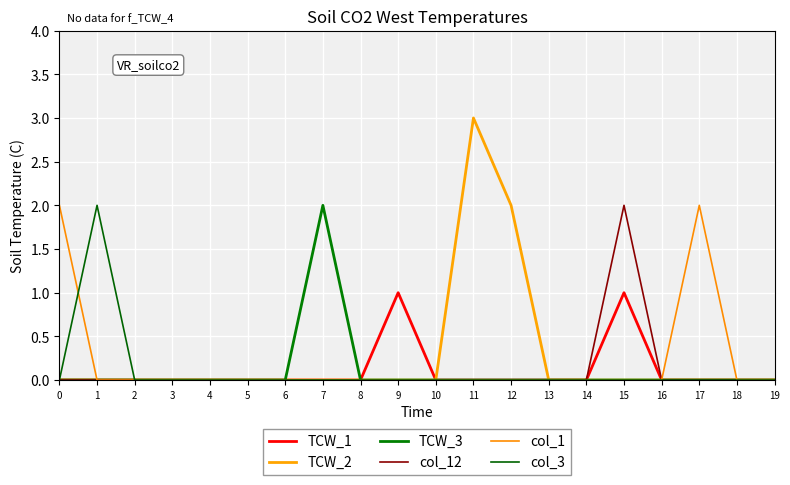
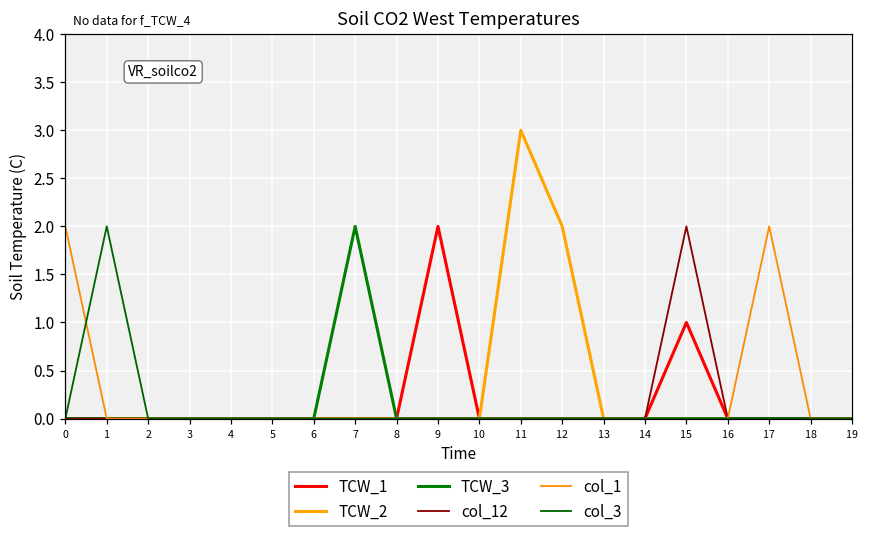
  {
    "TCW_1": {
-     "9": 1,
+     "9": 2,
      "15": 1
    },
    "col_12": {
      "15": 2
    }
  }
